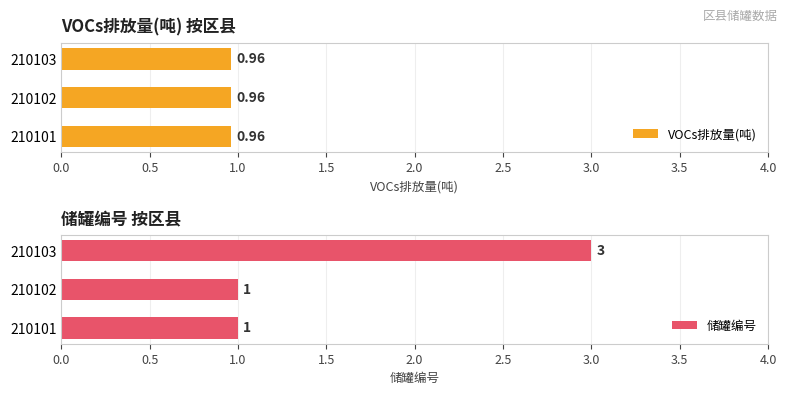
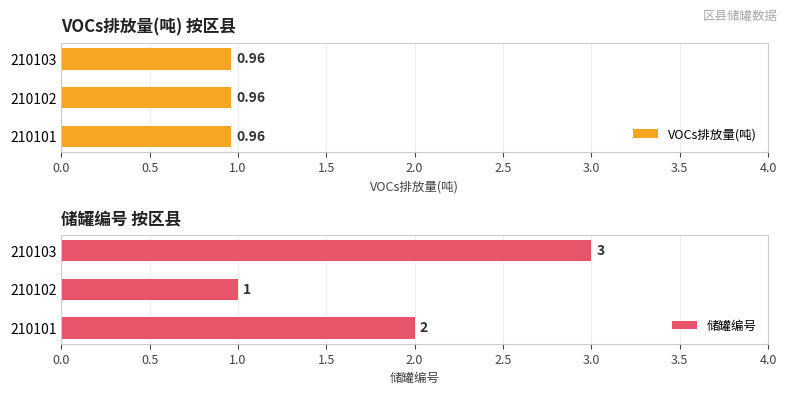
  {
    "VOCs排放量(吨) 按区县": {
      "210103": 0.96,
      "210102": 0.96,
      "210101": 0.96
    },
    "储罐编号 按区县": {
      "210103": 3,
      "210102": 1,
-     "210101": 1
+     "210101": 2
    }
  }
